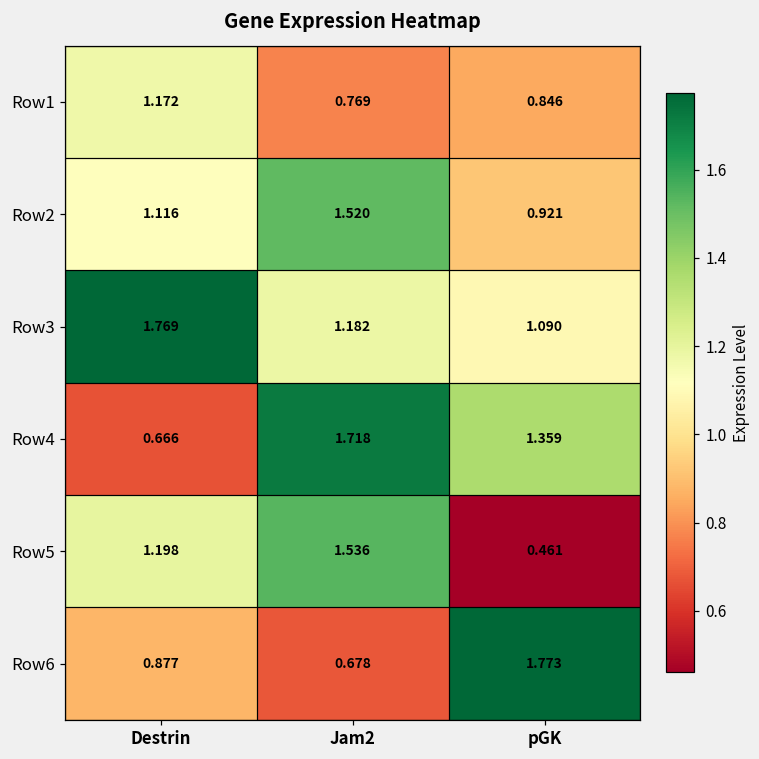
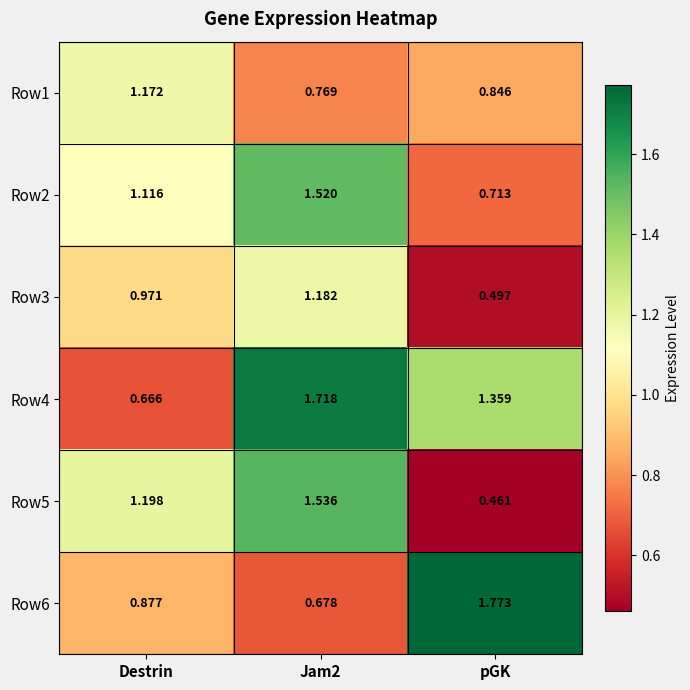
  {
    "Row1": {
      "Destrin": 1.172,
      "Jam2": 0.769,
      "pGK": 0.846
    },
    "Row2": {
      "Destrin": 1.116,
      "Jam2": 1.520,
-     "pGK": 0.921
+     "pGK": 0.713
    },
    "Row3": {
-     "Destrin": 1.769,
+     "Destrin": 0.971,
      "Jam2": 1.182,
-     "pGK": 1.090
+     "pGK": 0.497
    },
    "Row4": {
      "Destrin": 0.666,
      "Jam2": 1.718,
      "pGK": 1.359
    },
    "Row5": {
      "Destrin": 1.198,
      "Jam2": 1.536,
      "pGK": 0.461
    },
    "Row6": {
      "Destrin": 0.877,
      "Jam2": 0.678,
      "pGK": 1.773
    }
  }
